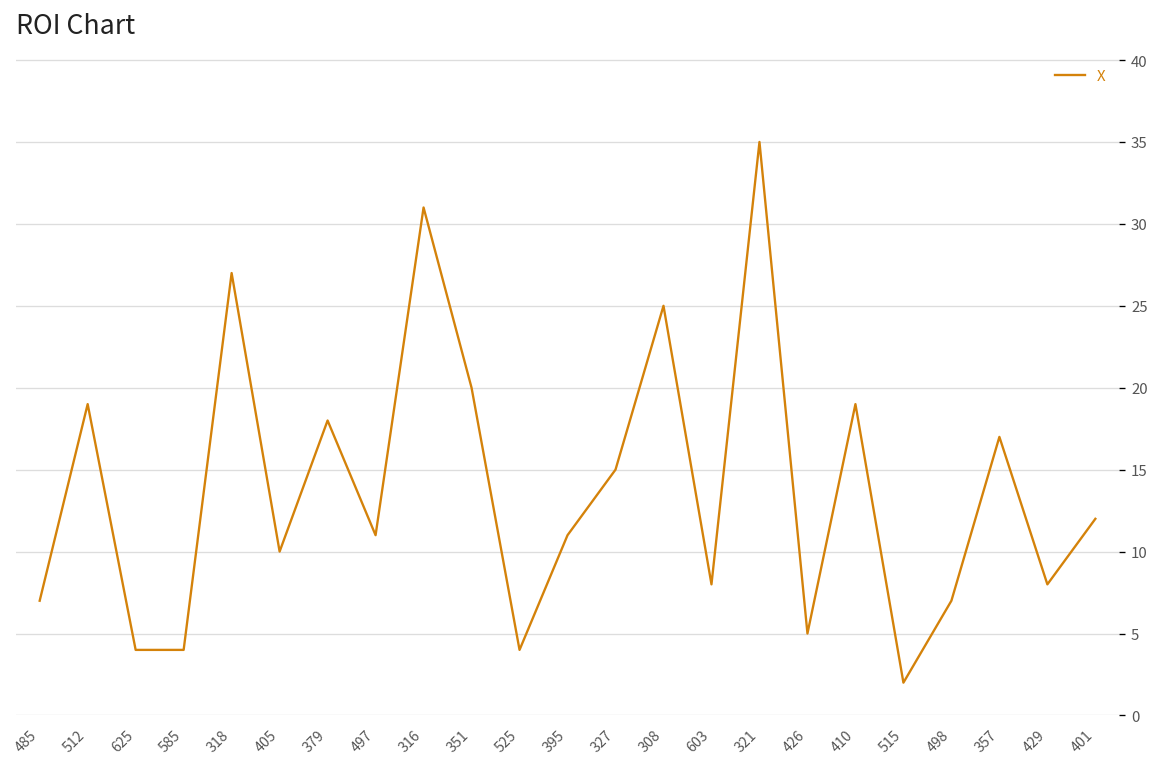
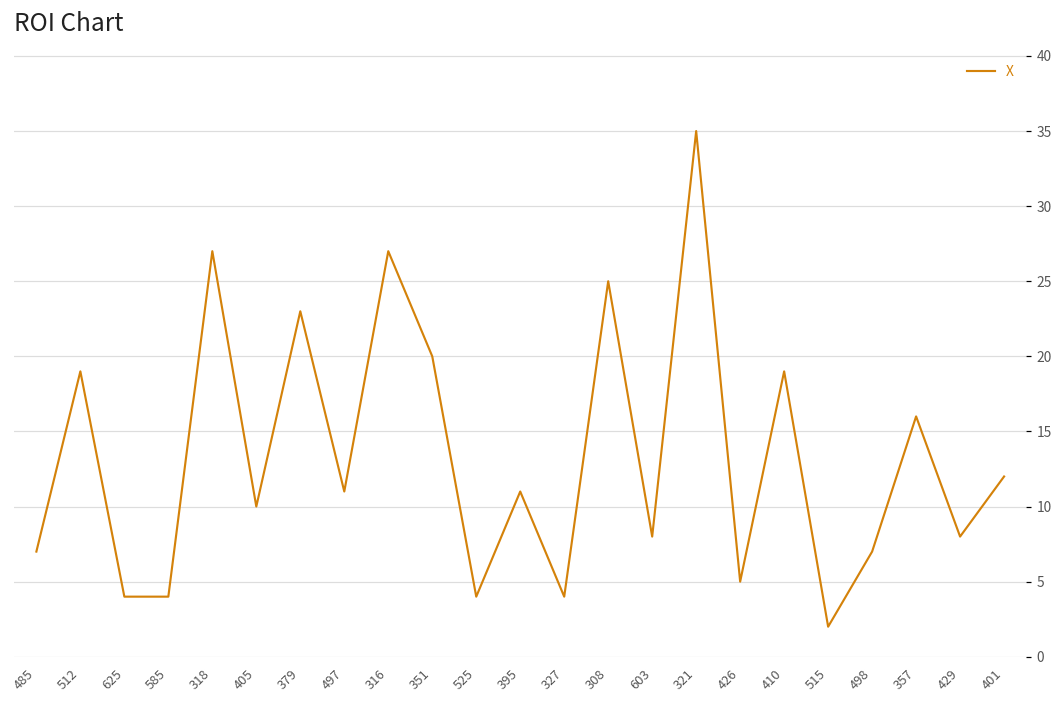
  {
    "485": 7,
    "512": 19,
    "625": 4,
    "585": 4,
    "318": 27,
    "405": 10,
-   "379": 18,
+   "379": 23,
    "497": 11,
-   "316": 31,
+   "316": 27,
    "351": 20,
    "525": 4,
    "395": 11,
-   "327": 15,
+   "327": 4,
    "308": 25,
    "603": 8,
    "321": 35,
    "426": 5,
    "410": 19,
    "515": 2,
    "498": 7,
-   "357": 17,
+   "357": 16,
    "429": 8,
    "401": 12
  }
